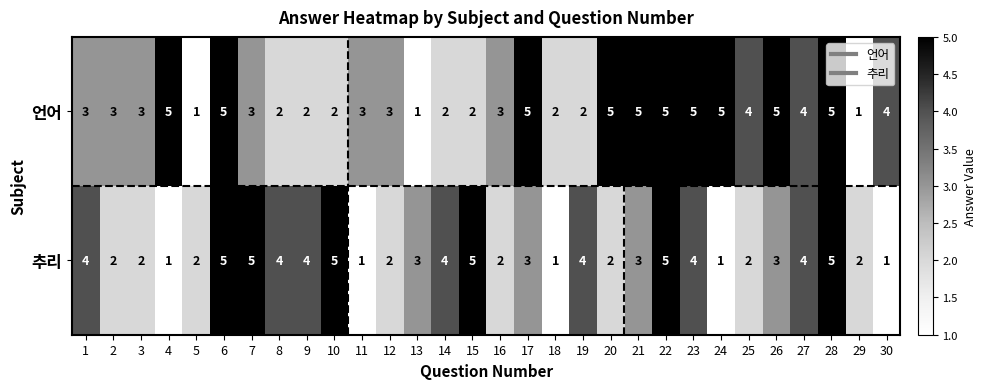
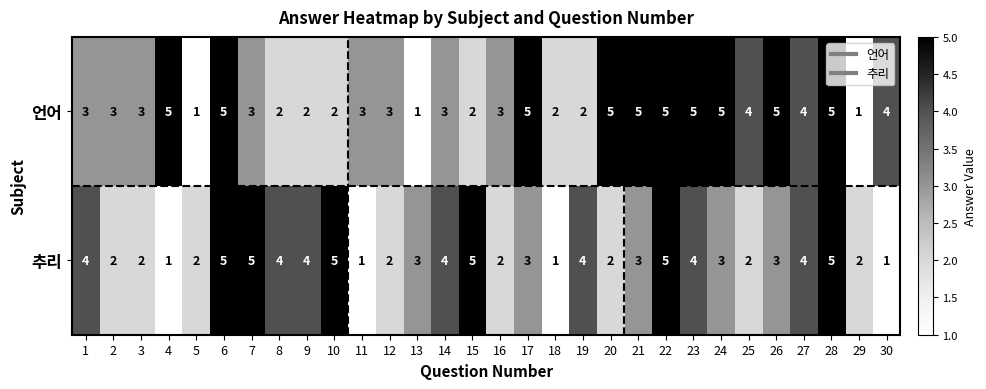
  {
    "언어": {
      "1": 3,
      "2": 3,
      "3": 3,
      "4": 5,
      "5": 1,
      "6": 5,
      "7": 3,
      "8": 2,
      "9": 2,
      "10": 2,
      "11": 3,
      "12": 3,
      "13": 1,
-     "14": 2,
+     "14": 3,
      "15": 2,
      "16": 3,
      "17": 5,
      "18": 2,
      "19": 2,
      "20": 5,
      "21": 5,
      "22": 5,
      "23": 5,
      "24": 5,
      "25": 4,
      "26": 5,
      "27": 4,
      "28": 5,
      "29": 1,
      "30": 4
    },
    "추리": {
      "1": 4,
      "2": 2,
      "3": 2,
      "4": 1,
      "5": 2,
      "6": 5,
      "7": 5,
      "8": 4,
      "9": 4,
      "10": 5,
      "11": 1,
      "12": 2,
      "13": 3,
      "14": 4,
      "15": 5,
      "16": 2,
      "17": 3,
      "18": 1,
      "19": 4,
      "20": 2,
      "21": 3,
      "22": 5,
      "23": 4,
-     "24": 1,
+     "24": 3,
      "25": 2,
      "26": 3,
      "27": 4,
      "28": 5,
      "29": 2,
      "30": 1
    }
  }
